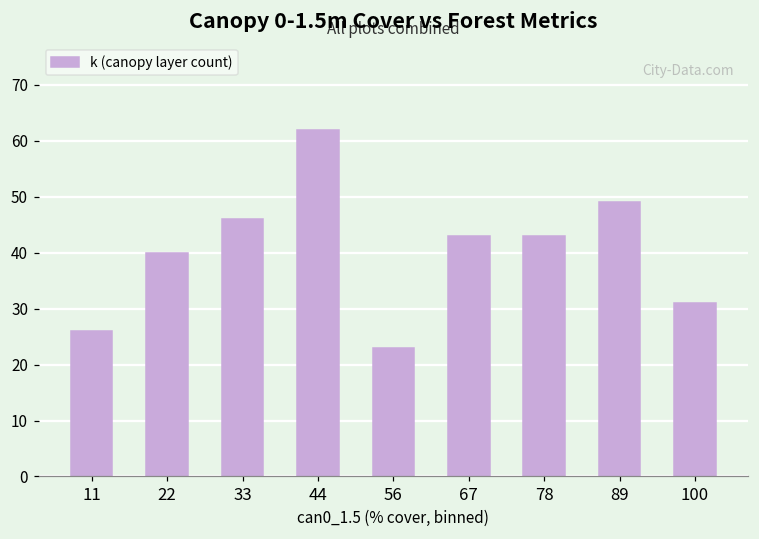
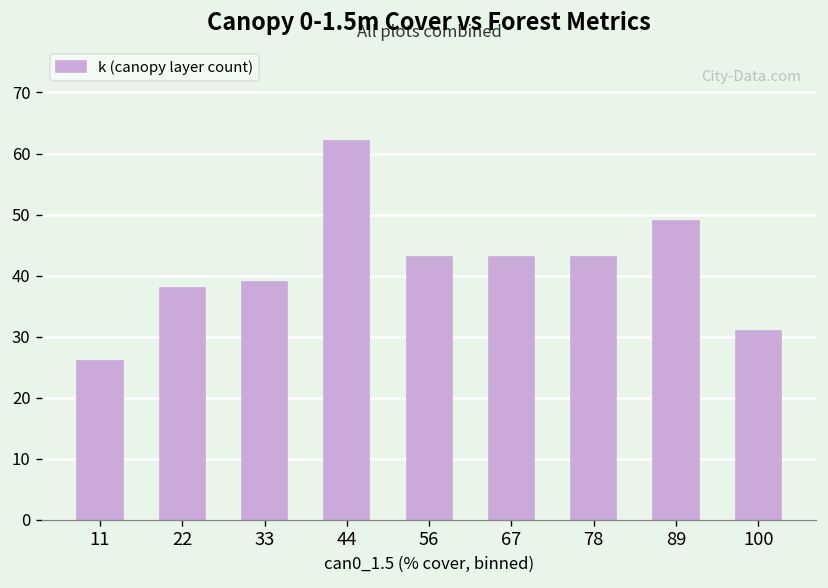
  {
    "11": 26,
-   "22": 40,
-   "33": 46,
+   "22": 38,
+   "33": 39,
    "44": 62,
-   "56": 23,
+   "56": 43,
    "67": 43,
    "78": 43,
    "89": 49,
    "100": 31
  }
